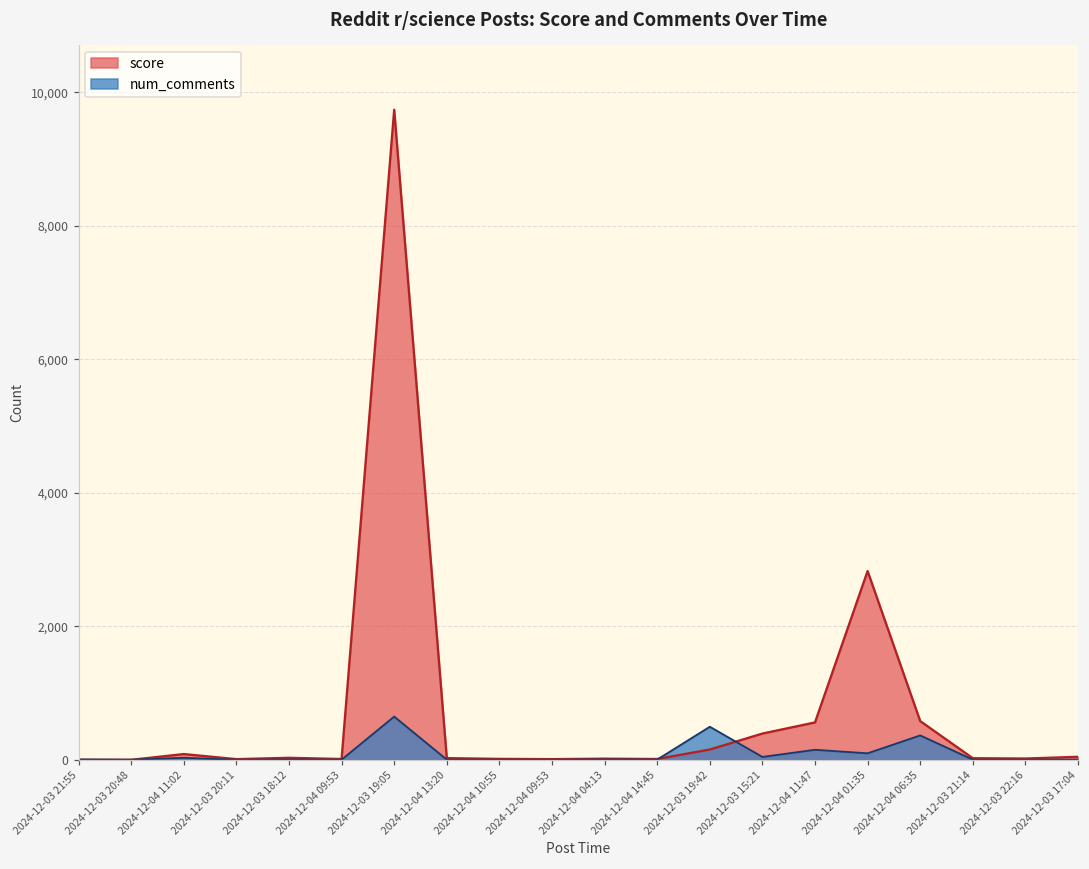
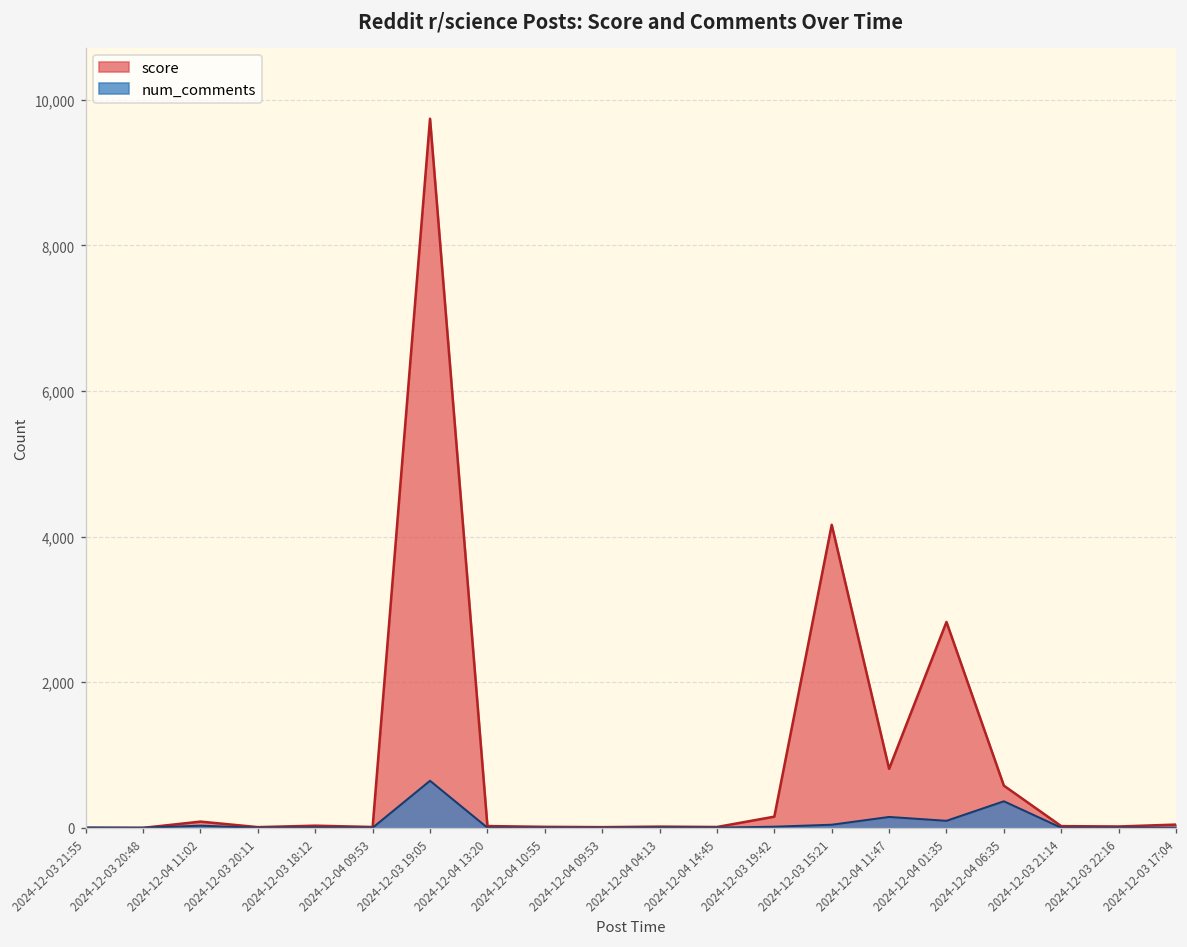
  {
    "score": {
      "2024-12-04 11:02": "100",
      "2024-12-03 19:05": "9,700",
      "2024-12-03 19:42": "200",
-     "2024-12-03 15:21": "400",
-     "2024-12-04 11:47": "600",
+     "2024-12-03 15:21": "4,200",
+     "2024-12-04 11:47": "800",
      "2024-12-04 01:35": "2,800",
      "2024-12-04 06:35": "600"
    },
    "num_comments": {
      "2024-12-04 11:02": "0",
      "2024-12-03 19:05": "600",
-     "2024-12-03 19:42": "500",
+     "2024-12-03 19:42": "0",
      "2024-12-03 15:21": "0",
      "2024-12-04 11:47": "200",
      "2024-12-04 01:35": "100",
      "2024-12-04 06:35": "400"
    }
  }
